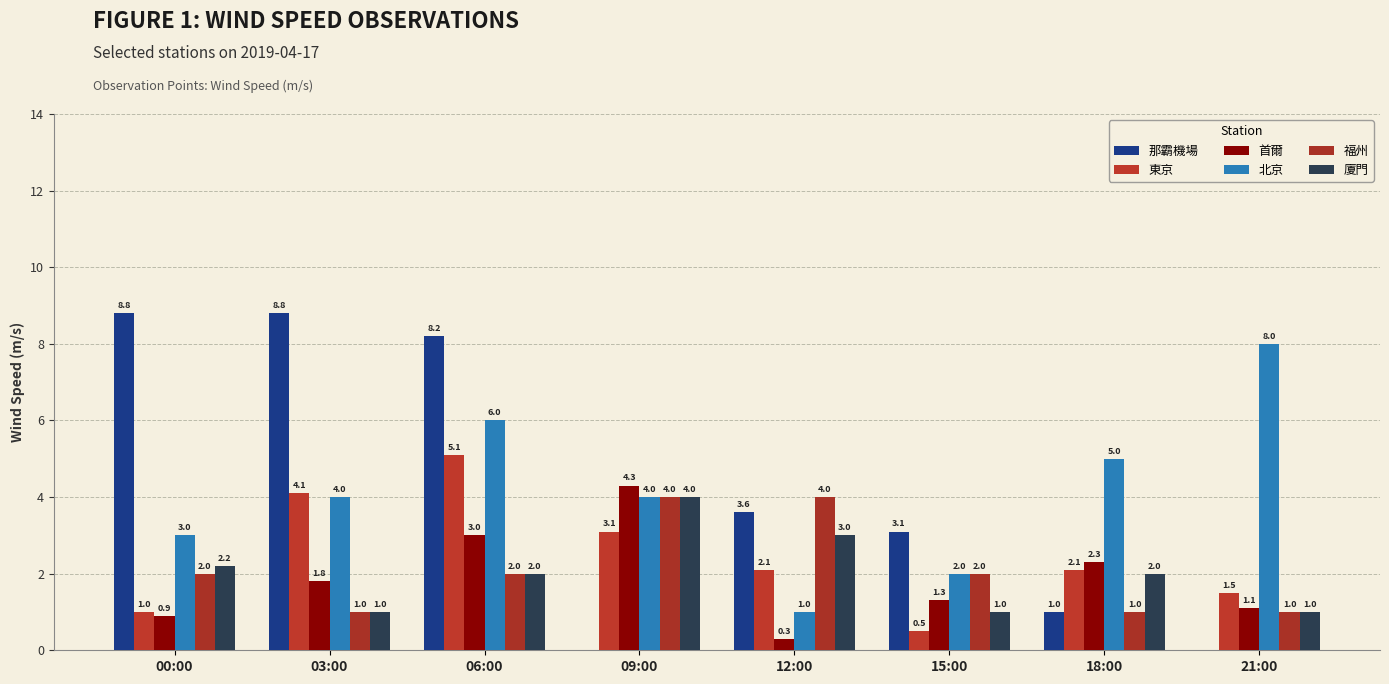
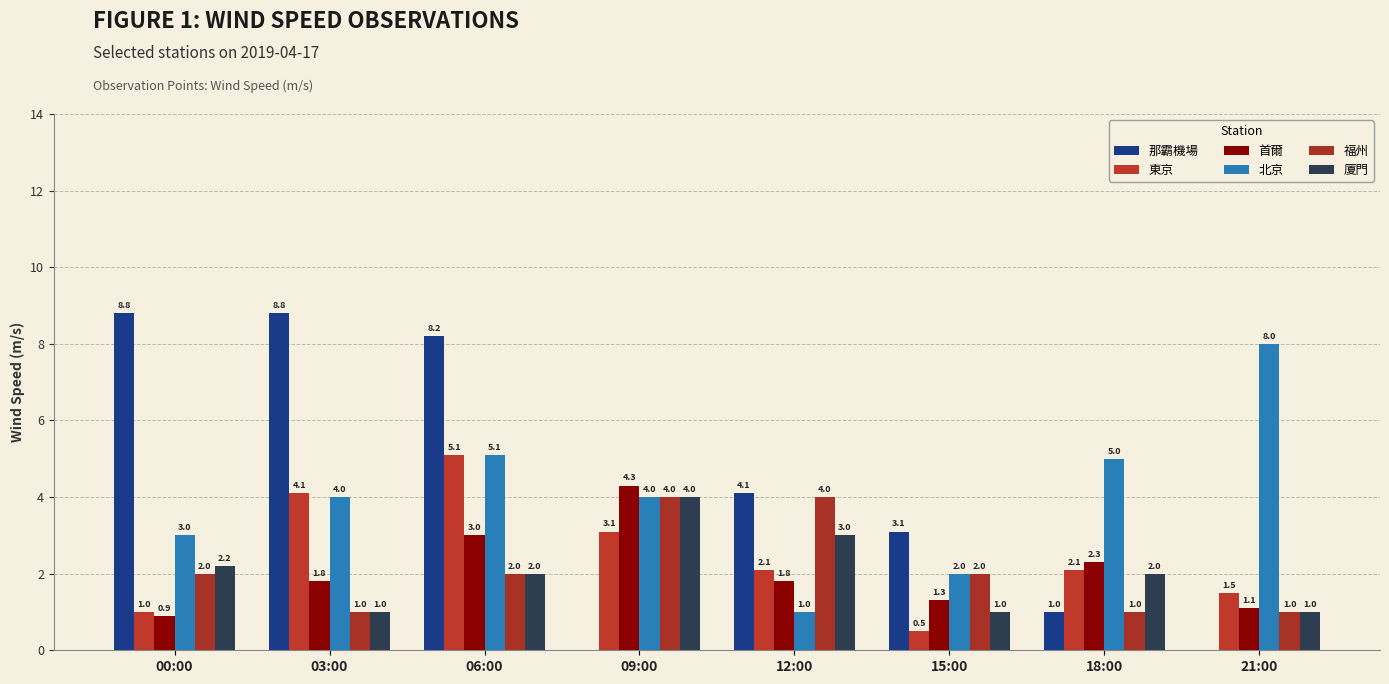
  {
    "那霸機場": {
      "00:00": 8.8,
      "03:00": 8.8,
      "06:00": 8.2,
-     "12:00": 3.6,
+     "12:00": 4.1,
      "15:00": 3.1,
      "18:00": 1.0
    },
    "首爾": {
      "00:00": 0.9,
      "03:00": 1.8,
      "06:00": 3.0,
      "09:00": 4.3,
-     "12:00": 0.3,
+     "12:00": 1.8,
      "15:00": 1.3,
      "18:00": 2.3,
      "21:00": 1.1
    },
    "北京": {
      "00:00": 3.0,
      "03:00": 4.0,
-     "06:00": 6.0,
+     "06:00": 5.1,
      "09:00": 4.0,
      "12:00": 1.0,
      "15:00": 2.0,
      "18:00": 5.0,
      "21:00": 8.0
    },
    "廈門": {
      "00:00": 2.2,
      "03:00": 1.0,
      "06:00": 2.0,
      "09:00": 4.0,
      "12:00": 3.0,
      "15:00": 1.0,
      "18:00": 2.0,
      "21:00": 1.0
    }
  }
